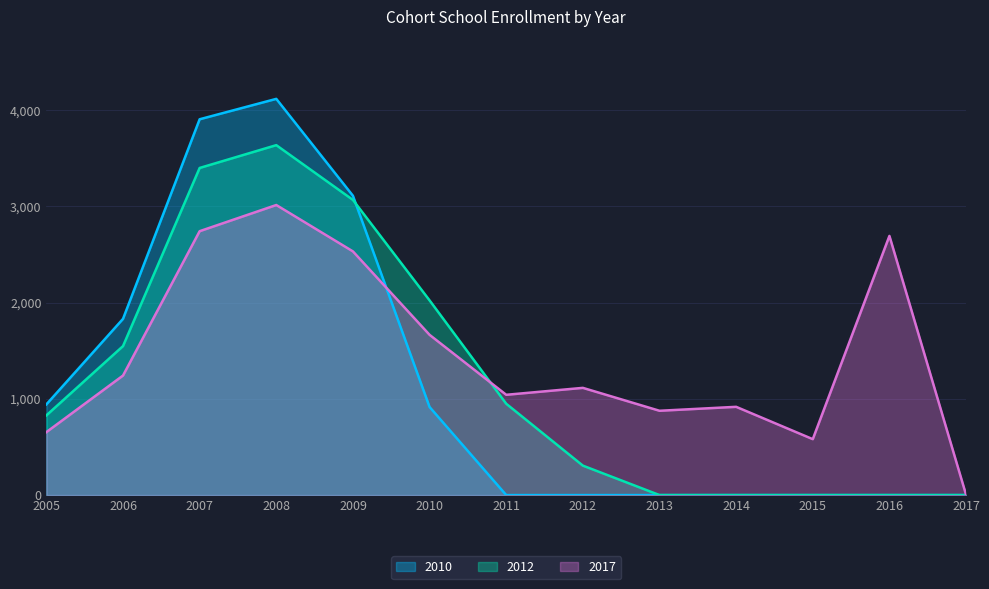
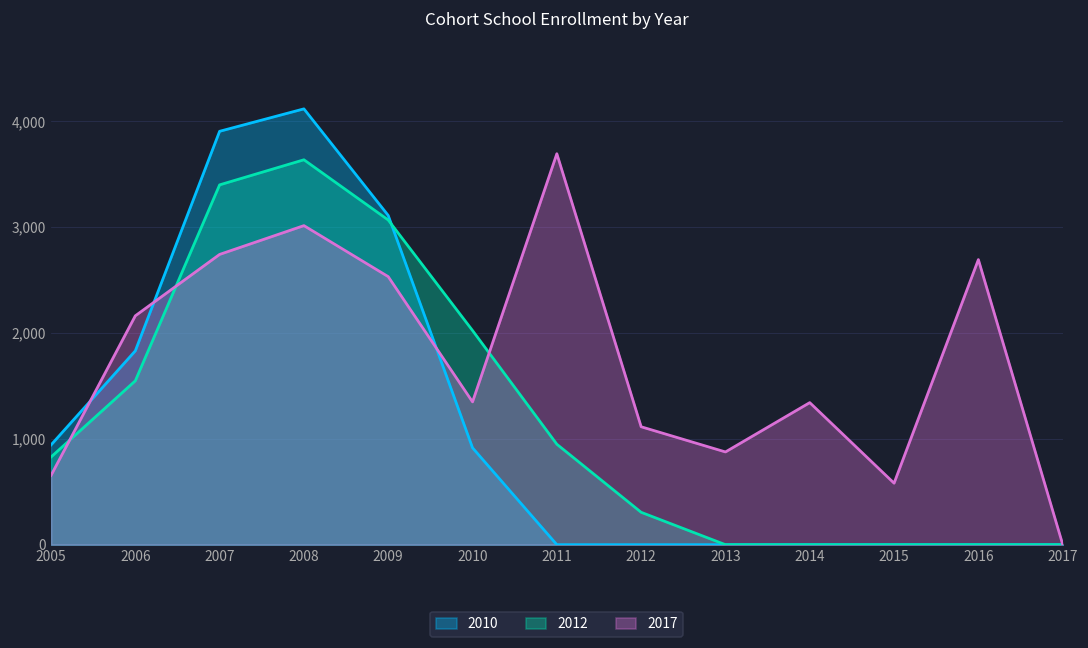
  {
    "2017": {
      "2005": "700",
-     "2006": "1,200",
+     "2006": "2,200",
      "2007": "2,700",
      "2008": "3,000",
      "2009": "2,500",
-     "2010": "1,700",
-     "2011": "1,000",
+     "2010": "1,300",
+     "2011": "3,700",
      "2012": "1,100",
      "2013": "900",
-     "2014": "900",
+     "2014": "1,300",
      "2015": "600",
      "2016": "2,700"
    }
  }
